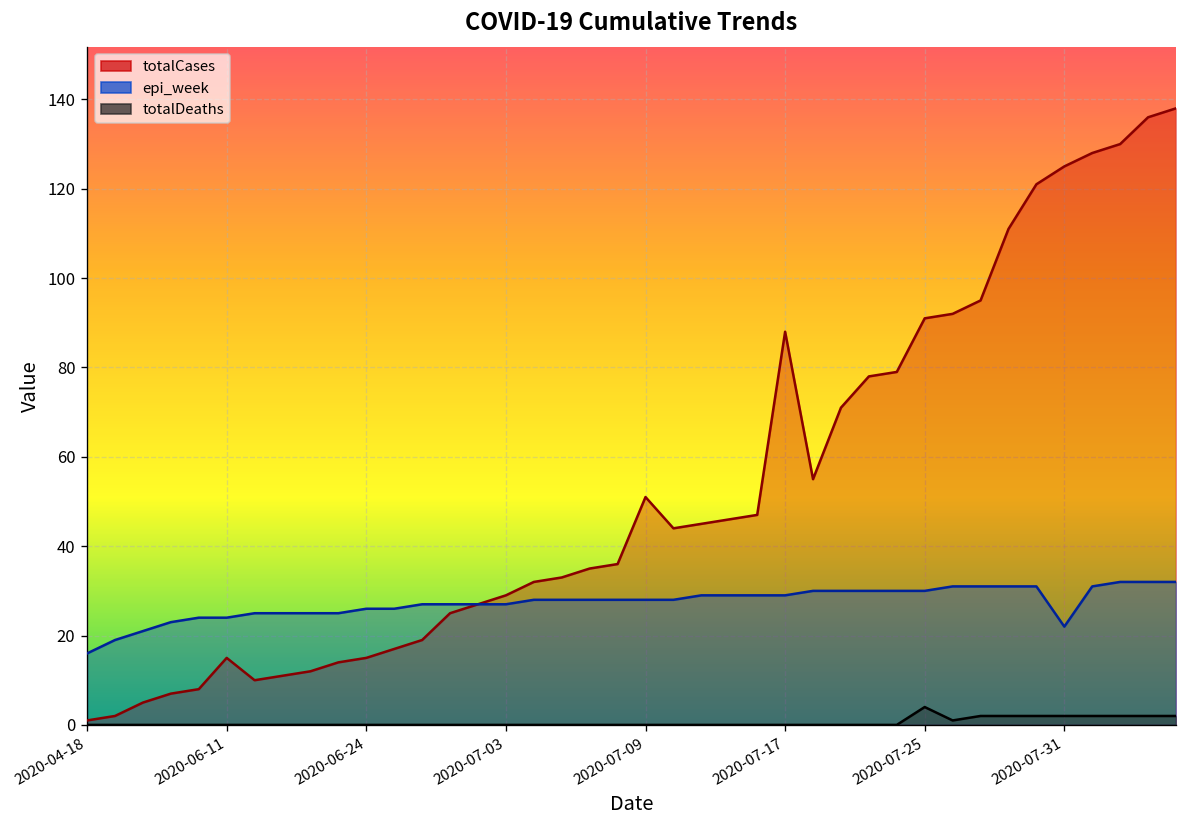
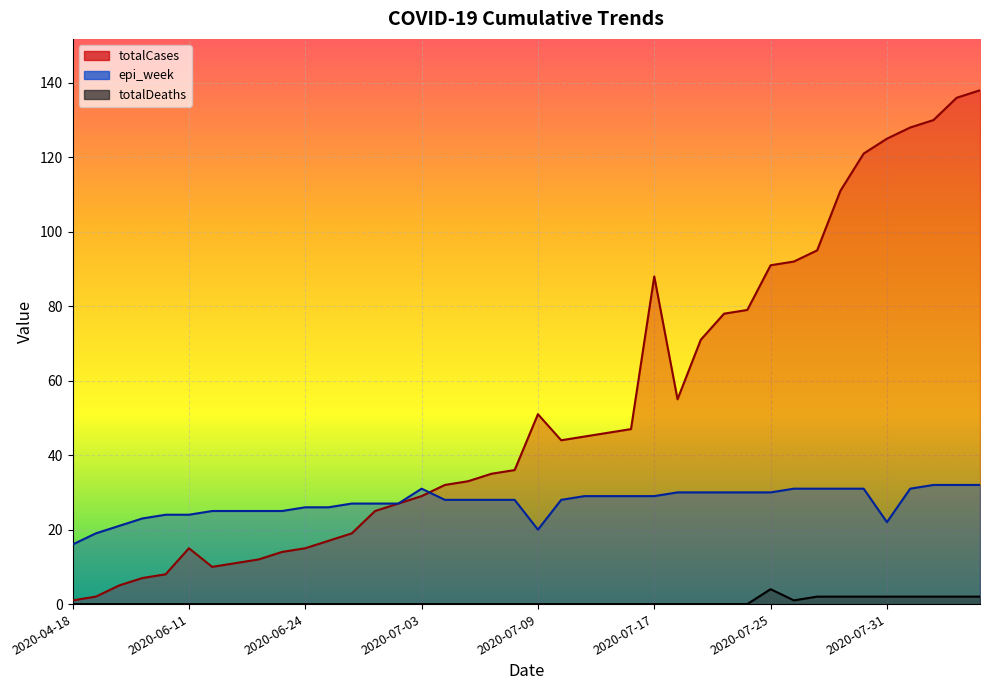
  {
    "totalCases": {
      "2020-04-18": 1,
      "2020-06-11": 15,
      "2020-06-24": 15,
      "2020-07-03": 29,
      "2020-07-09": 51,
      "2020-07-17": 88,
      "2020-07-25": 91,
      "2020-07-31": 125
    },
    "epi_week": {
      "2020-04-18": 16,
      "2020-06-11": 24,
      "2020-06-24": 26,
-     "2020-07-03": 27,
-     "2020-07-09": 28,
+     "2020-07-03": 31,
+     "2020-07-09": 20,
      "2020-07-17": 29,
      "2020-07-25": 30,
      "2020-07-31": 22
    },
    "totalDeaths": {
      "2020-04-18": 0,
      "2020-06-11": 0,
      "2020-06-24": 0,
      "2020-07-03": 0,
      "2020-07-09": 0,
      "2020-07-17": 0,
      "2020-07-25": 4,
      "2020-07-31": 2
    }
  }
